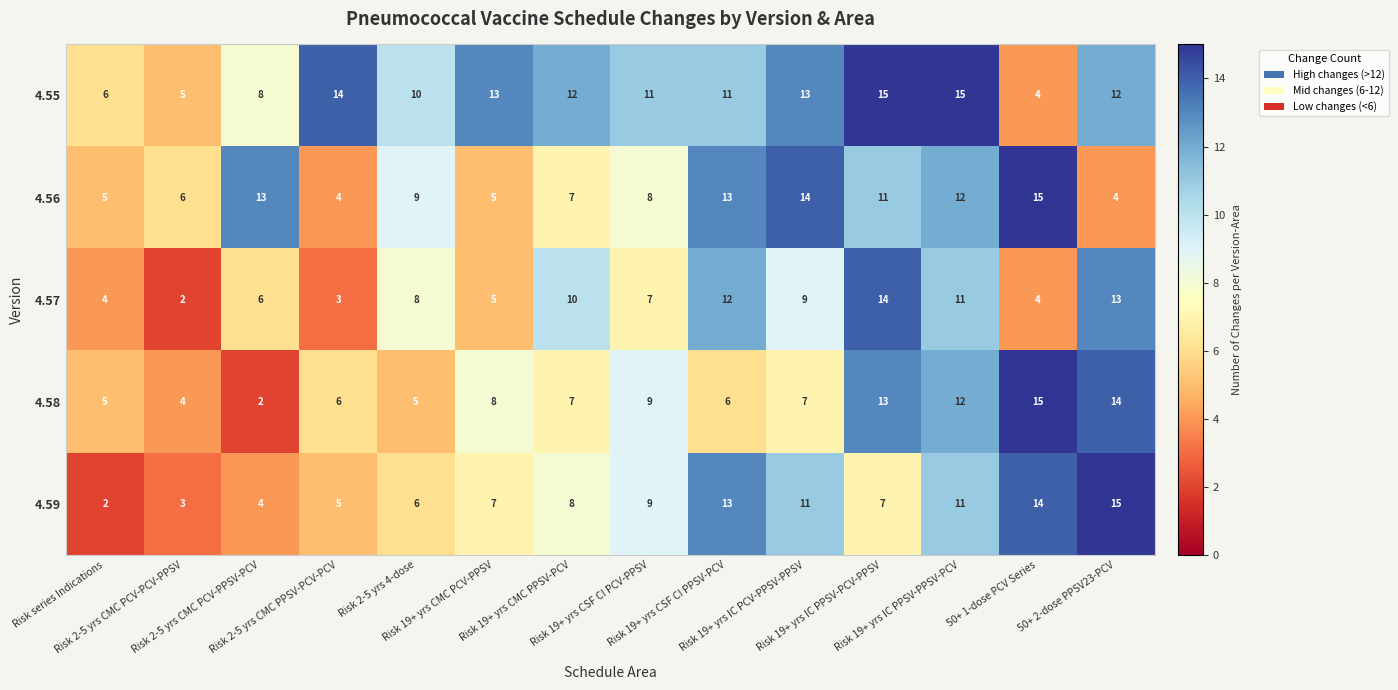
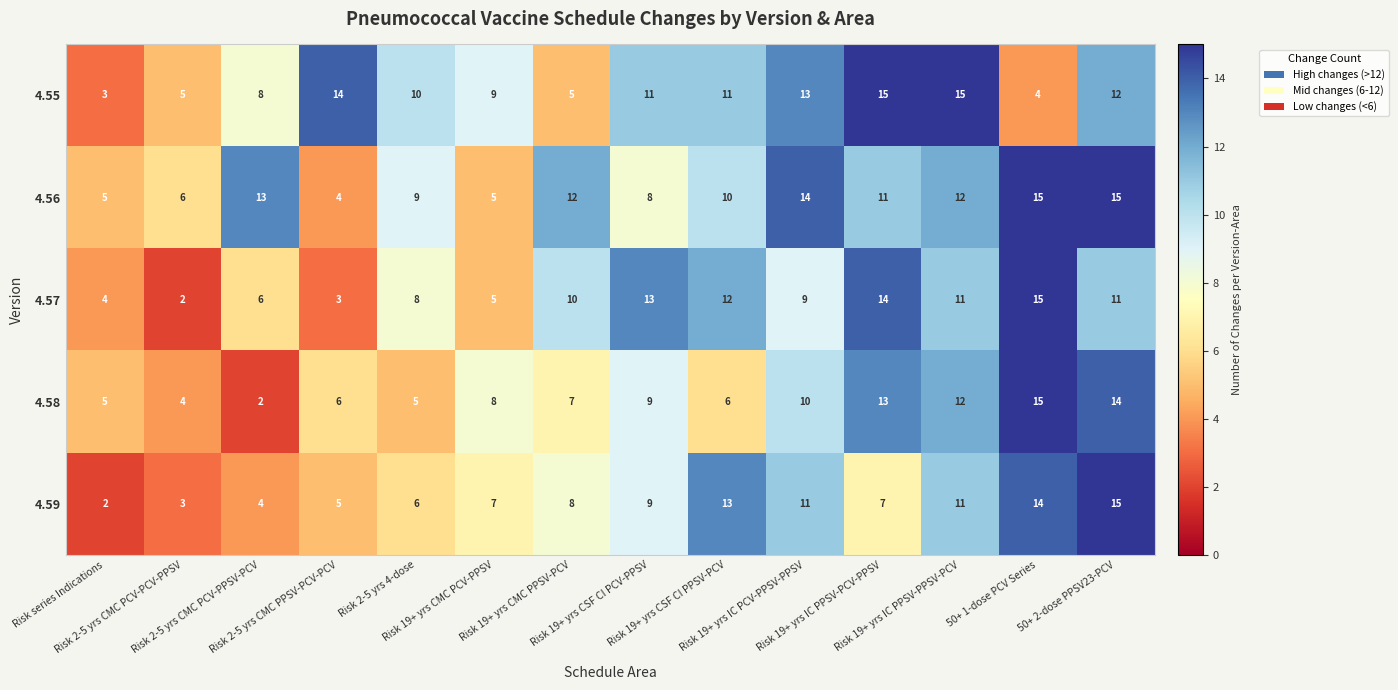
  {
    "4.55": {
-     "Risk series Indications": 6,
+     "Risk series Indications": 3,
      "Risk 2-5 yrs CMC PCV-PCV-PPSV": 5,
      "Risk 2-5 yrs CMC PCV-PPSV-PCV": 8,
      "Risk 2-5 yrs CMC PPSV-PCV-PCV": 14,
      "Risk 2-5 yrs 4-dose": 10,
-     "Risk 19+ yrs CMC PCV-PPSV": 13,
-     "Risk 19+ yrs CMC PPSV-PCV": 12,
+     "Risk 19+ yrs CMC PCV-PPSV": 9,
+     "Risk 19+ yrs CMC PPSV-PCV": 5,
      "Risk 19+ yrs CSF CI PCV-PPSV": 11,
      "Risk 19+ yrs CSF CI PPSV-PCV": 11,
      "Risk 19+ yrs IC PCV-PPSV-PPSV": 13,
      "Risk 19+ yrs IC PPSV-PCV-PPSV": 15,
      "Risk 19+ yrs IC PPSV-PPSV-PCV": 15,
      "50+ 1-dose PCV Series": 4,
      "50+ 2-dose PPSV23-PCV": 12
    },
    "4.56": {
      "Risk series Indications": 5,
      "Risk 2-5 yrs CMC PCV-PCV-PPSV": 6,
      "Risk 2-5 yrs CMC PCV-PPSV-PCV": 13,
      "Risk 2-5 yrs CMC PPSV-PCV-PCV": 4,
      "Risk 2-5 yrs 4-dose": 9,
      "Risk 19+ yrs CMC PCV-PPSV": 5,
-     "Risk 19+ yrs CMC PPSV-PCV": 7,
+     "Risk 19+ yrs CMC PPSV-PCV": 12,
      "Risk 19+ yrs CSF CI PCV-PPSV": 8,
-     "Risk 19+ yrs CSF CI PPSV-PCV": 13,
+     "Risk 19+ yrs CSF CI PPSV-PCV": 10,
      "Risk 19+ yrs IC PCV-PPSV-PPSV": 14,
      "Risk 19+ yrs IC PPSV-PCV-PPSV": 11,
      "Risk 19+ yrs IC PPSV-PPSV-PCV": 12,
      "50+ 1-dose PCV Series": 15,
-     "50+ 2-dose PPSV23-PCV": 4
+     "50+ 2-dose PPSV23-PCV": 15
    },
    "4.57": {
      "Risk series Indications": 4,
      "Risk 2-5 yrs CMC PCV-PCV-PPSV": 2,
      "Risk 2-5 yrs CMC PCV-PPSV-PCV": 6,
      "Risk 2-5 yrs CMC PPSV-PCV-PCV": 3,
      "Risk 2-5 yrs 4-dose": 8,
      "Risk 19+ yrs CMC PCV-PPSV": 5,
      "Risk 19+ yrs CMC PPSV-PCV": 10,
-     "Risk 19+ yrs CSF CI PCV-PPSV": 7,
+     "Risk 19+ yrs CSF CI PCV-PPSV": 13,
      "Risk 19+ yrs CSF CI PPSV-PCV": 12,
      "Risk 19+ yrs IC PCV-PPSV-PPSV": 9,
      "Risk 19+ yrs IC PPSV-PCV-PPSV": 14,
      "Risk 19+ yrs IC PPSV-PPSV-PCV": 11,
-     "50+ 1-dose PCV Series": 4,
-     "50+ 2-dose PPSV23-PCV": 13
+     "50+ 1-dose PCV Series": 15,
+     "50+ 2-dose PPSV23-PCV": 11
    },
    "4.58": {
      "Risk series Indications": 5,
      "Risk 2-5 yrs CMC PCV-PCV-PPSV": 4,
      "Risk 2-5 yrs CMC PCV-PPSV-PCV": 2,
      "Risk 2-5 yrs CMC PPSV-PCV-PCV": 6,
      "Risk 2-5 yrs 4-dose": 5,
      "Risk 19+ yrs CMC PCV-PPSV": 8,
      "Risk 19+ yrs CMC PPSV-PCV": 7,
      "Risk 19+ yrs CSF CI PCV-PPSV": 9,
      "Risk 19+ yrs CSF CI PPSV-PCV": 6,
-     "Risk 19+ yrs IC PCV-PPSV-PPSV": 7,
+     "Risk 19+ yrs IC PCV-PPSV-PPSV": 10,
      "Risk 19+ yrs IC PPSV-PCV-PPSV": 13,
      "Risk 19+ yrs IC PPSV-PPSV-PCV": 12,
      "50+ 1-dose PCV Series": 15,
      "50+ 2-dose PPSV23-PCV": 14
    },
    "4.59": {
      "Risk series Indications": 2,
      "Risk 2-5 yrs CMC PCV-PCV-PPSV": 3,
      "Risk 2-5 yrs CMC PCV-PPSV-PCV": 4,
      "Risk 2-5 yrs CMC PPSV-PCV-PCV": 5,
      "Risk 2-5 yrs 4-dose": 6,
      "Risk 19+ yrs CMC PCV-PPSV": 7,
      "Risk 19+ yrs CMC PPSV-PCV": 8,
      "Risk 19+ yrs CSF CI PCV-PPSV": 9,
      "Risk 19+ yrs CSF CI PPSV-PCV": 13,
      "Risk 19+ yrs IC PCV-PPSV-PPSV": 11,
      "Risk 19+ yrs IC PPSV-PCV-PPSV": 7,
      "Risk 19+ yrs IC PPSV-PPSV-PCV": 11,
      "50+ 1-dose PCV Series": 14,
      "50+ 2-dose PPSV23-PCV": 15
    }
  }
